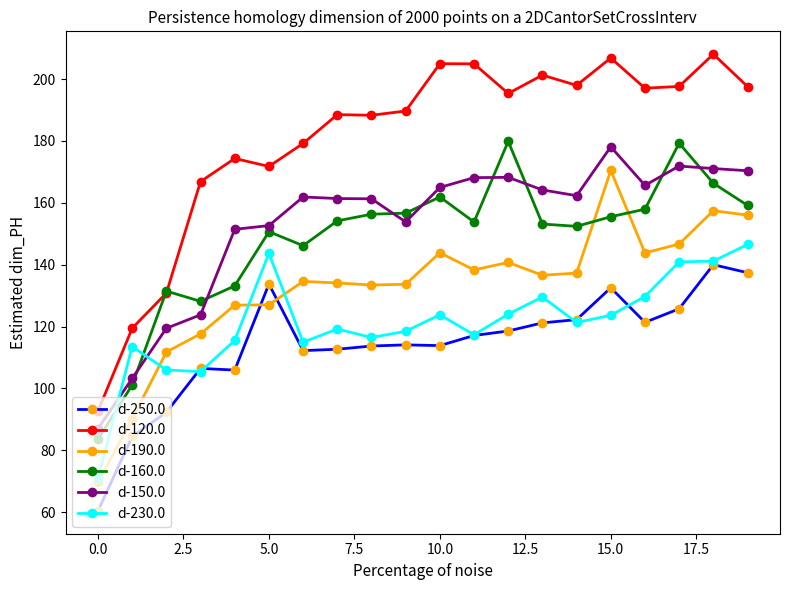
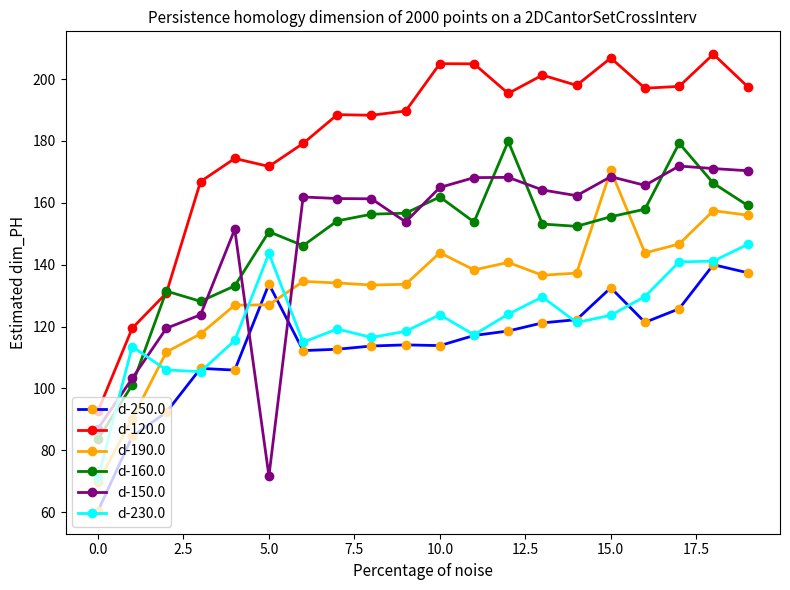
  {
    "d-250.0": {
      "5.0": 134,
      "10.0": 114,
      "15.0": 133
    },
    "d-120.0": {
      "5.0": 172,
      "10.0": 205,
      "15.0": 207
    },
    "d-190.0": {
      "5.0": 127,
      "10.0": 144,
      "15.0": 170
    },
    "d-160.0": {
      "5.0": 151,
      "10.0": 162,
      "15.0": 156
    },
    "d-150.0": {
-     "5.0": 153,
+     "5.0": 72,
      "10.0": 165,
-     "15.0": 178
+     "15.0": 168
    },
    "d-230.0": {
      "5.0": 144,
      "10.0": 124,
      "15.0": 124
    }
  }
